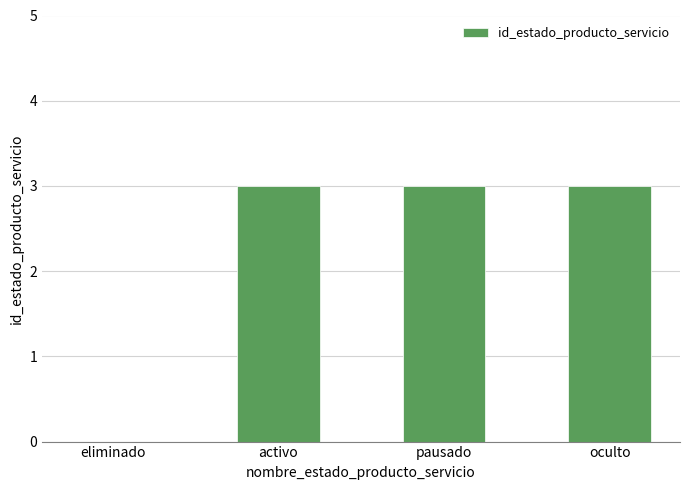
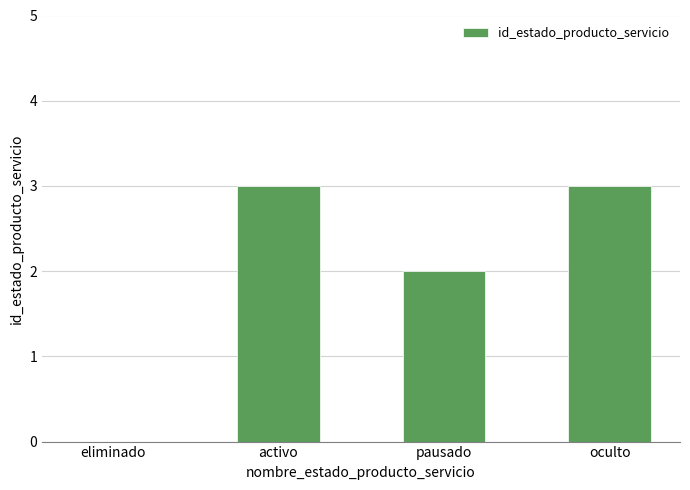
  {
    "eliminado": 0,
    "activo": 3,
-   "pausado": 3,
+   "pausado": 2,
    "oculto": 3
  }
